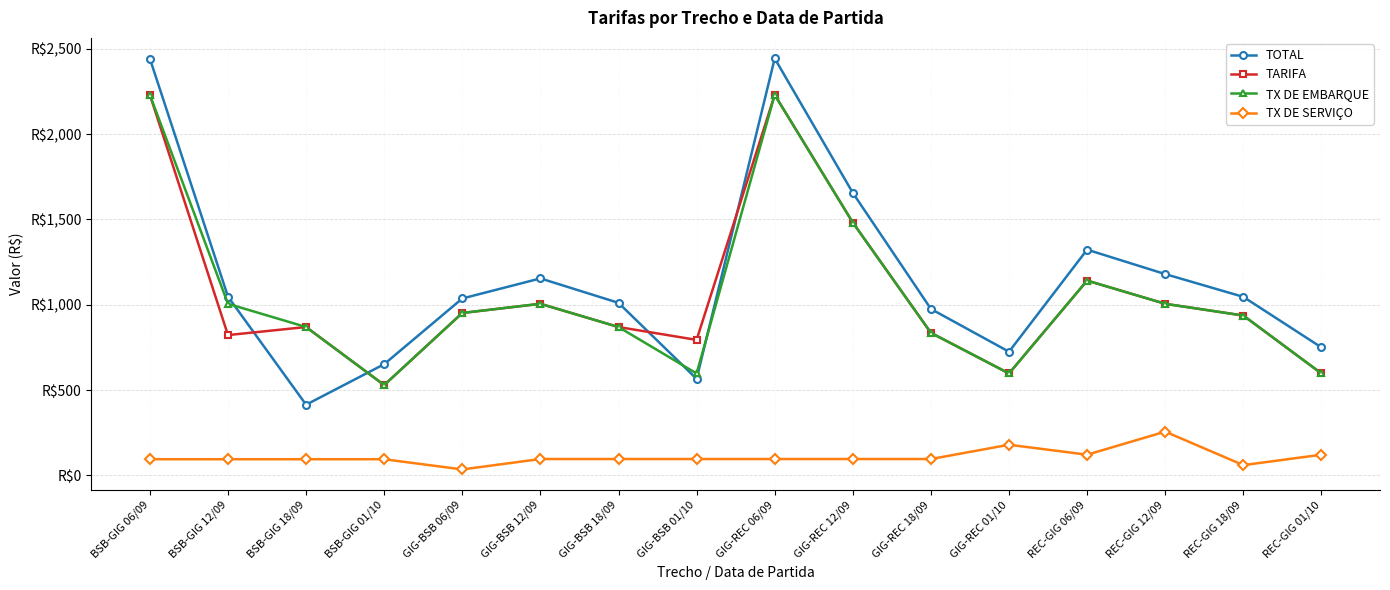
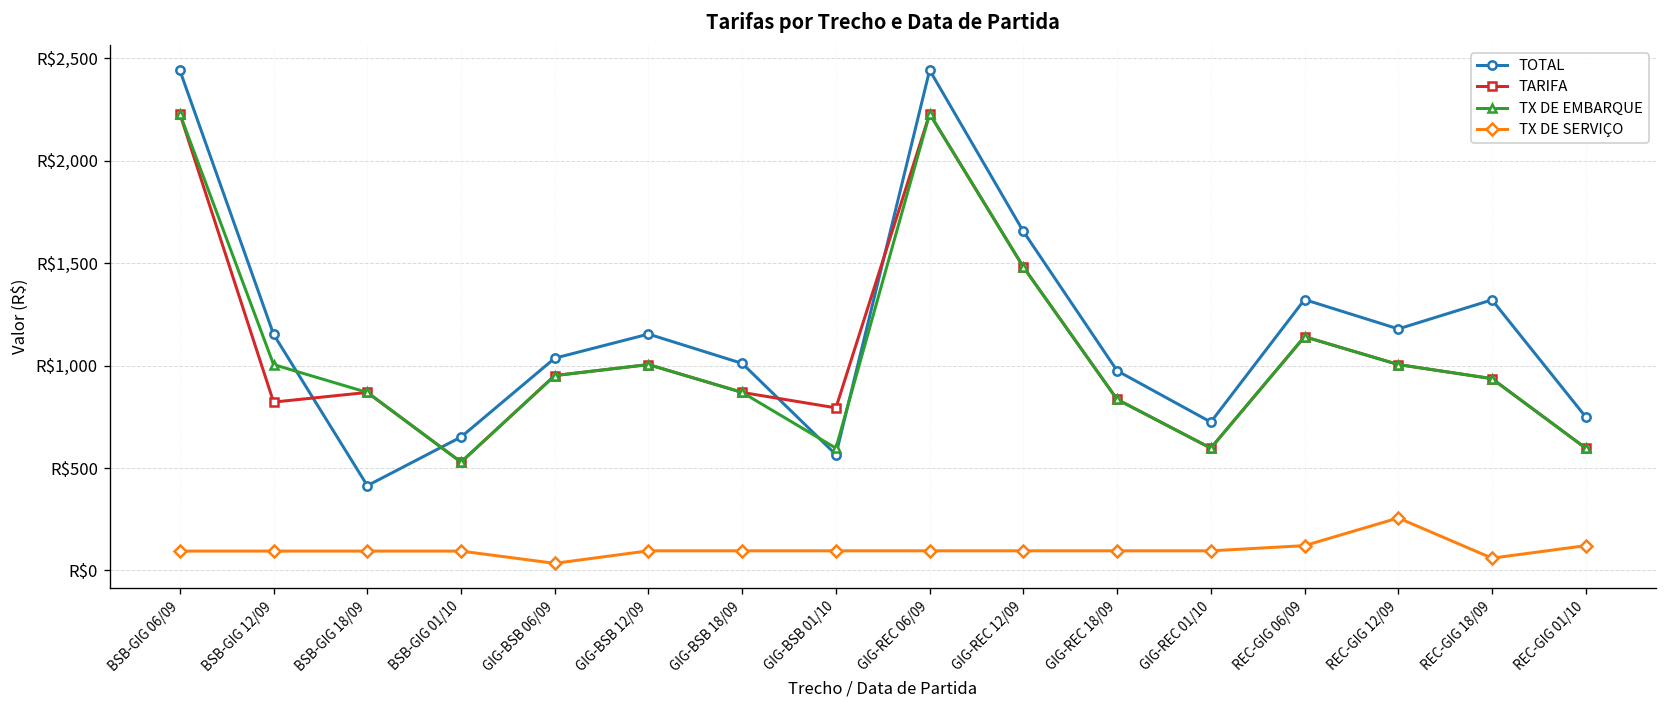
  {
    "TOTAL": {
      "BSB-GIG 06/09": "R$2,440",
-     "BSB-GIG 12/09": "R$1,050",
+     "BSB-GIG 12/09": "R$1,150",
      "BSB-GIG 18/09": "R$410",
      "BSB-GIG 01/10": "R$650",
      "GIG-BSB 06/09": "R$1,040",
      "GIG-BSB 12/09": "R$1,150",
      "GIG-BSB 18/09": "R$1,010",
      "GIG-BSB 01/10": "R$570",
      "GIG-REC 06/09": "R$2,440",
      "GIG-REC 12/09": "R$1,660",
      "GIG-REC 18/09": "R$980",
      "GIG-REC 01/10": "R$720",
      "REC-GIG 06/09": "R$1,320",
      "REC-GIG 12/09": "R$1,180",
-     "REC-GIG 18/09": "R$1,050",
+     "REC-GIG 18/09": "R$1,320",
      "REC-GIG 01/10": "R$750"
    },
    "TARIFA": {
      "BSB-GIG 12/09": "R$820",
      "GIG-BSB 01/10": "R$790"
    },
    "TX DE EMBARQUE": {
      "BSB-GIG 12/09": "R$1,010",
      "GIG-BSB 01/10": "R$600"
    },
    "TX DE SERVIÇO": {
      "BSB-GIG 06/09": "R$90",
      "BSB-GIG 12/09": "R$90",
      "BSB-GIG 18/09": "R$90",
      "BSB-GIG 01/10": "R$90",
      "GIG-BSB 06/09": "R$30",
      "GIG-BSB 12/09": "R$100",
      "GIG-BSB 18/09": "R$100",
      "GIG-BSB 01/10": "R$100",
      "GIG-REC 06/09": "R$100",
      "GIG-REC 12/09": "R$100",
      "GIG-REC 18/09": "R$100",
-     "GIG-REC 01/10": "R$180",
+     "GIG-REC 01/10": "R$100",
      "REC-GIG 06/09": "R$120",
      "REC-GIG 12/09": "R$260",
      "REC-GIG 18/09": "R$60",
      "REC-GIG 01/10": "R$120"
    }
  }
